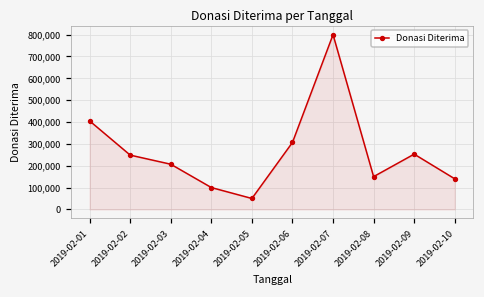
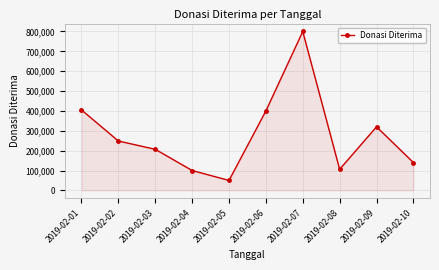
  {
    "2019-02-01": "400,000",
    "2019-02-02": "250,000",
    "2019-02-03": "210,000",
    "2019-02-04": "100,000",
    "2019-02-05": "50,000",
-   "2019-02-06": "310,000",
+   "2019-02-06": "400,000",
    "2019-02-07": "800,000",
-   "2019-02-08": "150,000",
-   "2019-02-09": "250,000",
+   "2019-02-08": "110,000",
+   "2019-02-09": "320,000",
    "2019-02-10": "140,000"
  }
